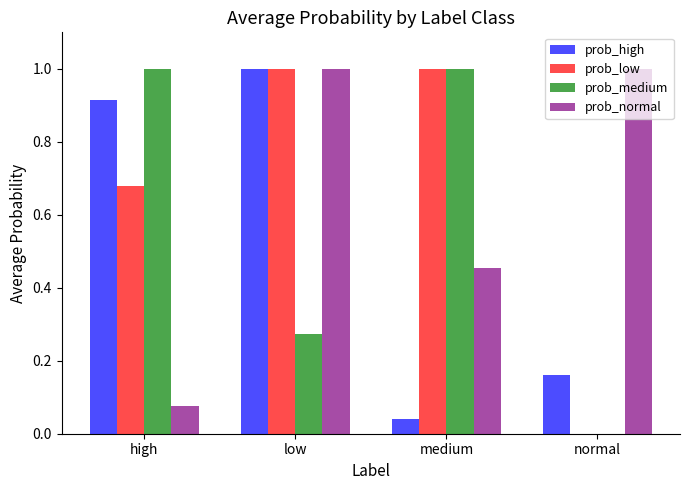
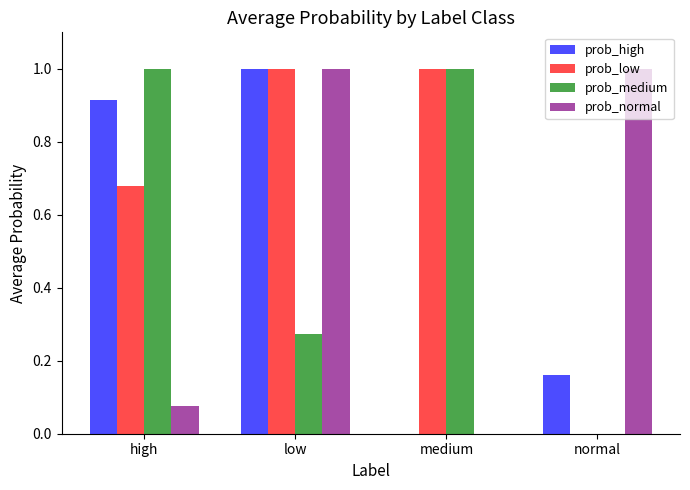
  {
    "prob_high": {
      "high": 0.91,
      "low": 1.00,
-     "medium": 0.04,
+     "medium": 0.00,
      "normal": 0.16
    },
    "prob_low": {
      "high": 0.68,
      "low": 1.00,
      "medium": 1.00
    },
    "prob_medium": {
      "high": 1.00,
      "low": 0.27,
      "medium": 1.00
    },
    "prob_normal": {
      "high": 0.08,
      "low": 1.00,
-     "medium": 0.45
+     "medium": 0.00
    }
  }
